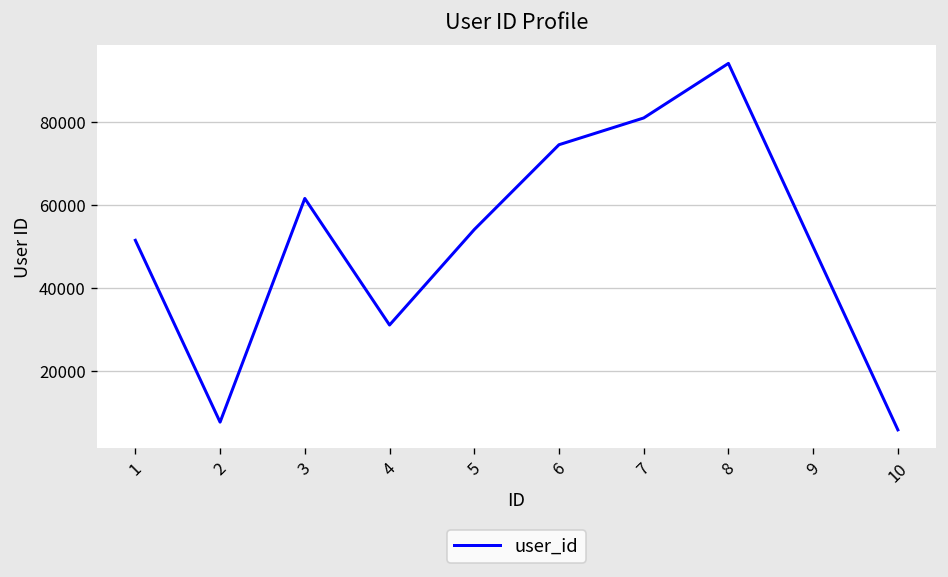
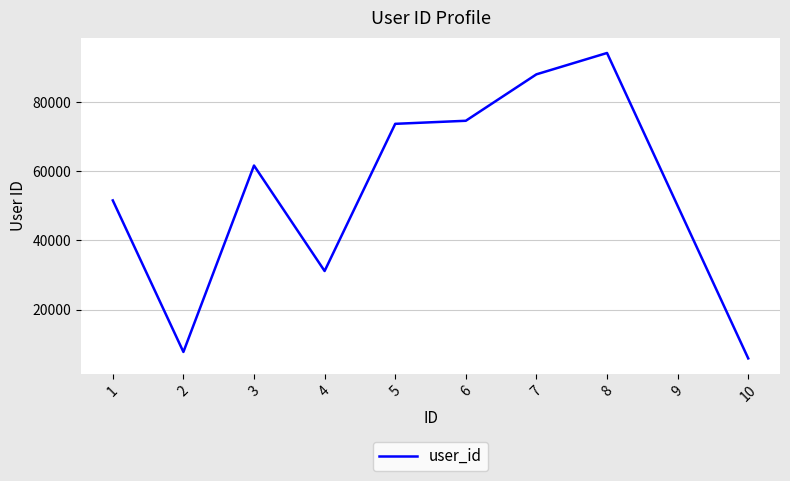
  {
    "1": 52000,
    "2": 8000,
    "3": 62000,
    "4": 31000,
-   "5": 54000,
+   "5": 74000,
    "6": 75000,
-   "7": 81000,
+   "7": 88000,
    "8": 94000,
    "9": 50000,
    "10": 6000
  }
